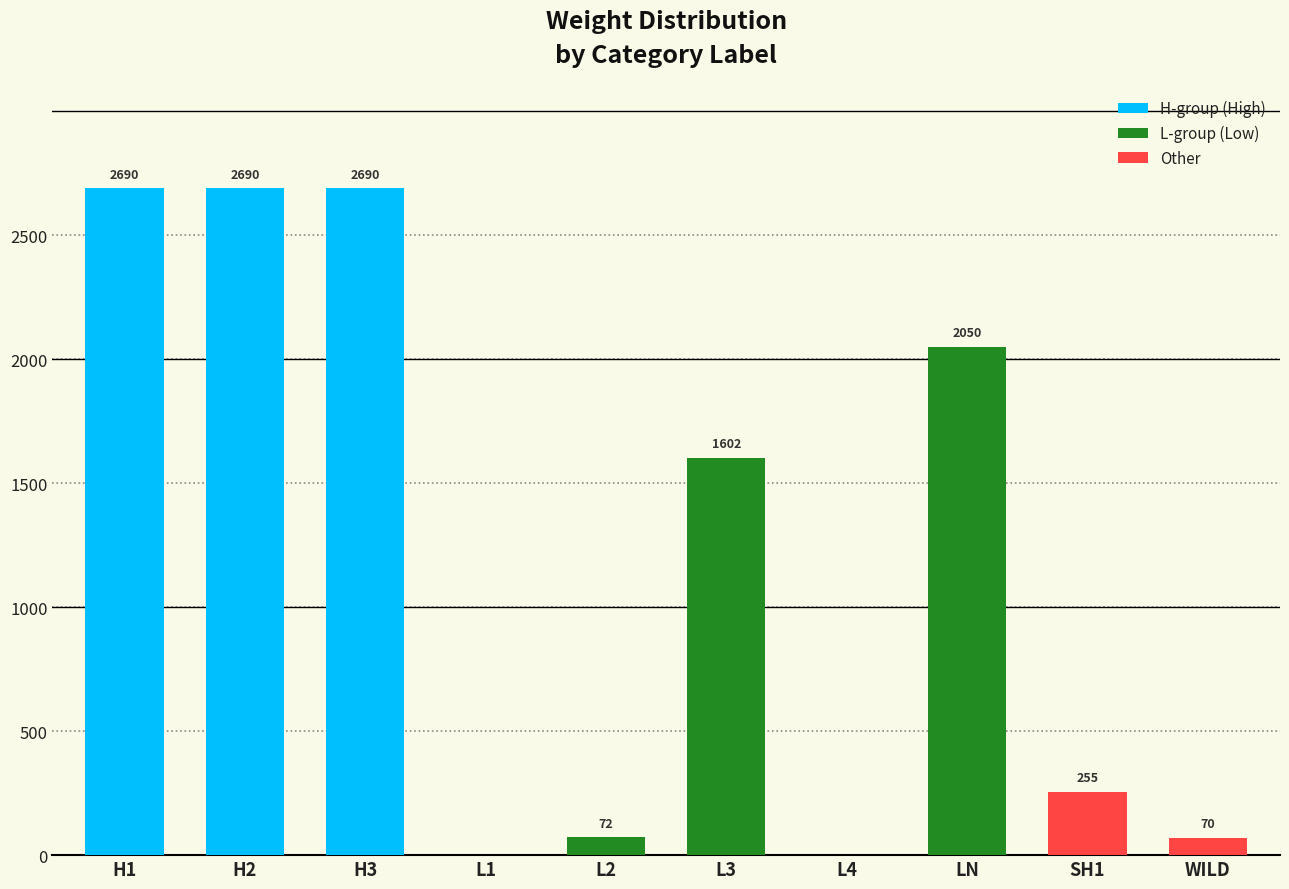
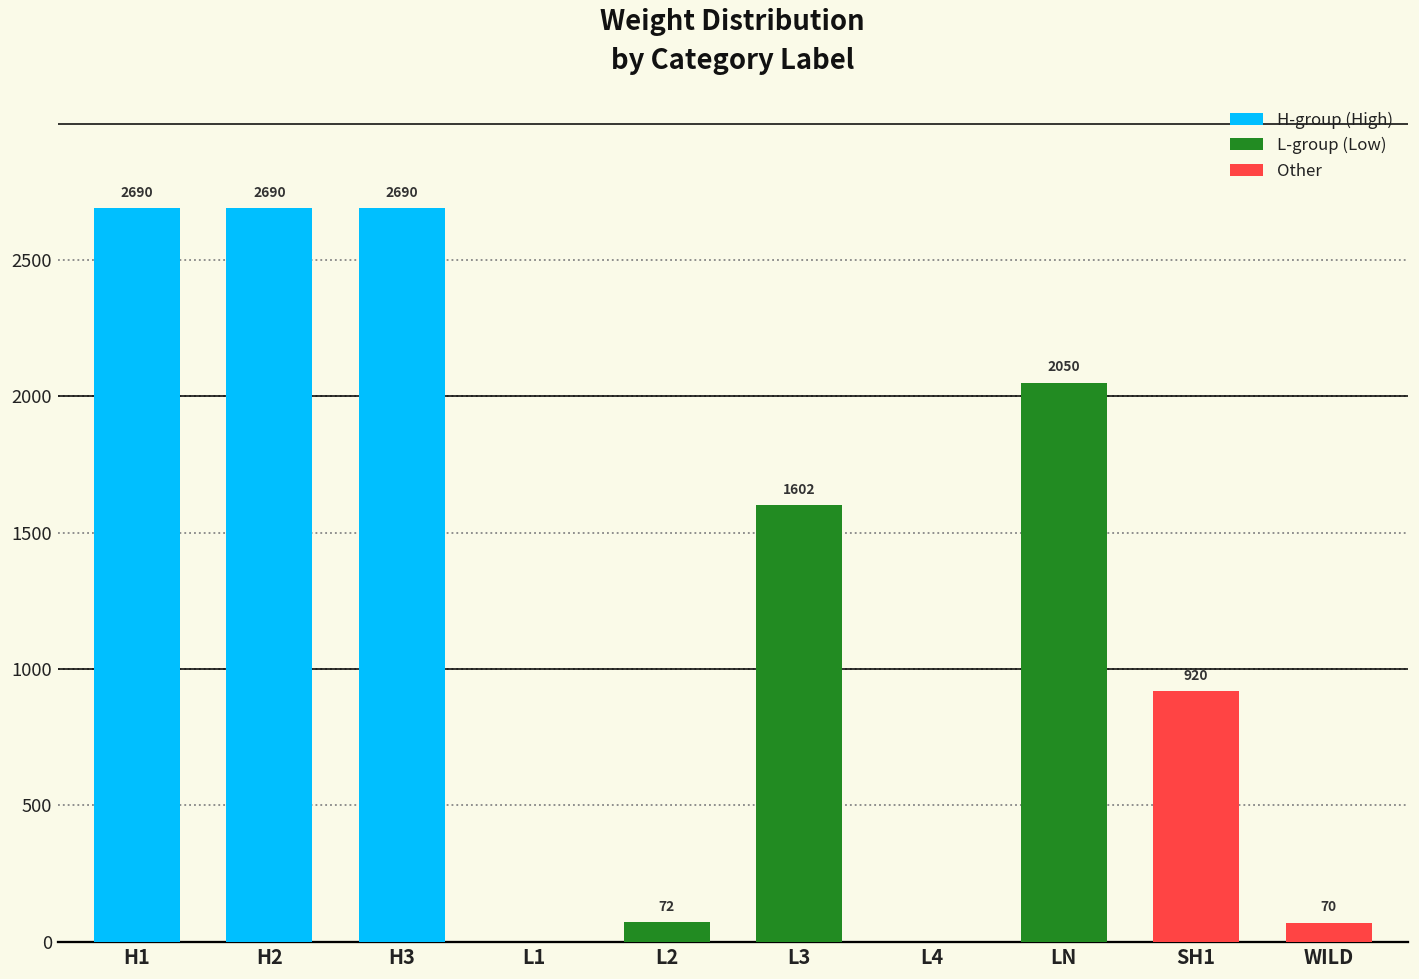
  {
    "H1": 2690,
    "H2": 2690,
    "H3": 2690,
    "L2": 72,
    "L3": 1602,
    "LN": 2050,
-   "SH1": 255,
+   "SH1": 920,
    "WILD": 70
  }
